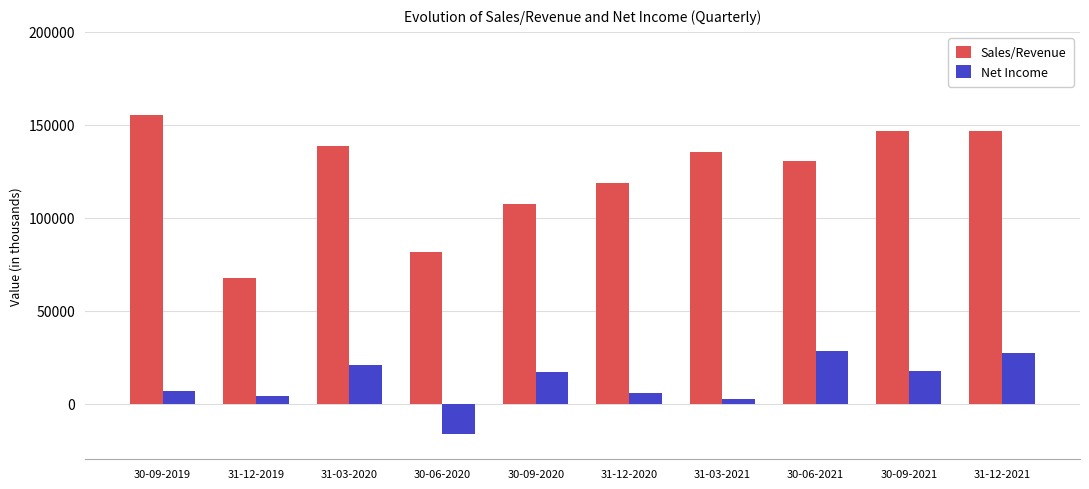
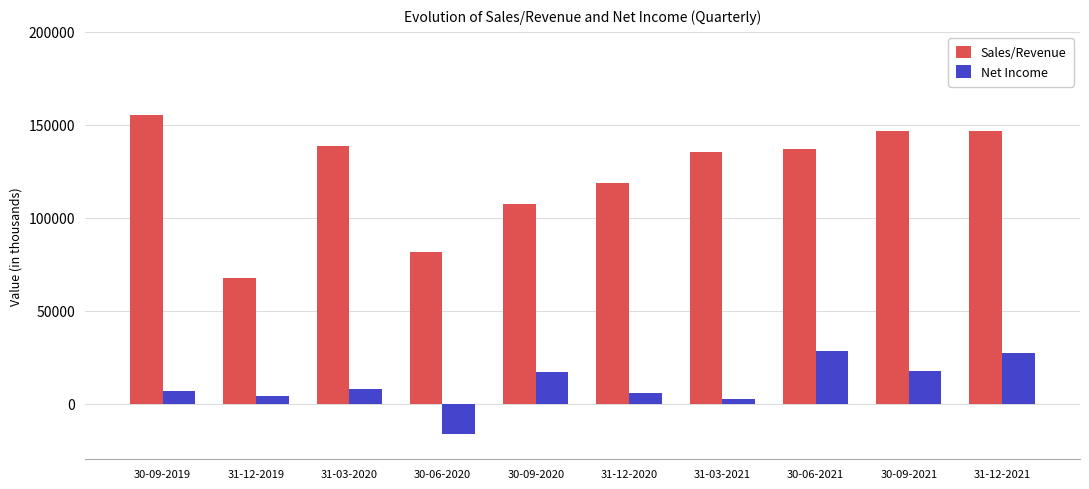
  {
    "Sales/Revenue": {
      "30-09-2019": 155000,
      "31-12-2019": 67000,
      "31-03-2020": 139000,
      "30-06-2020": 81000,
      "30-09-2020": 107000,
      "31-12-2020": 119000,
      "31-03-2021": 135000,
-     "30-06-2021": 130000,
+     "30-06-2021": 137000,
      "30-09-2021": 146000,
      "31-12-2021": 147000
    },
    "Net Income": {
      "30-09-2019": 7000,
      "31-12-2019": 4000,
-     "31-03-2020": 21000,
+     "31-03-2020": 8000,
      "30-06-2020": -17000,
      "30-09-2020": 17000,
      "31-12-2020": 6000,
      "31-03-2021": 2000,
      "30-06-2021": 28000,
      "30-09-2021": 17000,
      "31-12-2021": 27000
    }
  }
